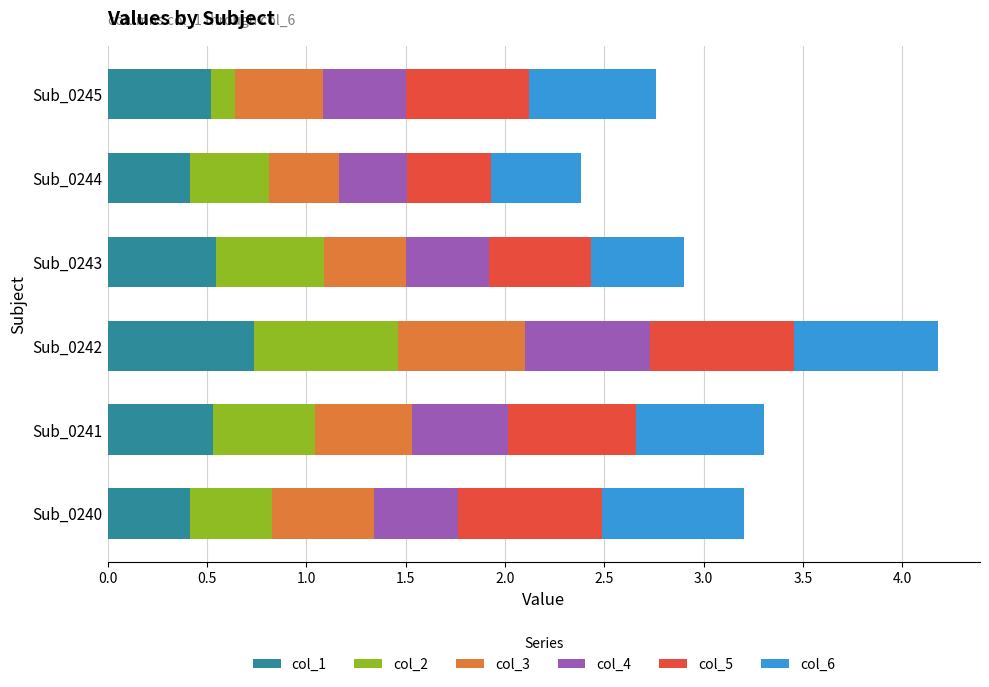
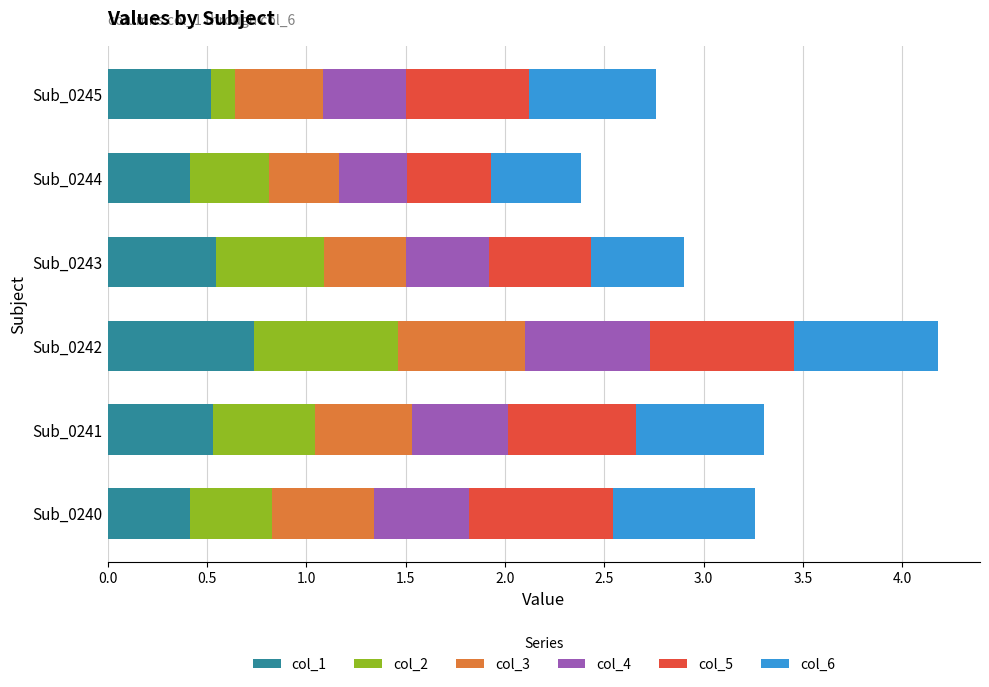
  {
    "col_1": {
      "Sub_0245": 0.52,
      "Sub_0244": 0.41,
      "Sub_0243": 0.55,
      "Sub_0242": 0.74,
      "Sub_0241": 0.53,
      "Sub_0240": 0.42
    },
    "col_2": {
      "Sub_0245": 0.12,
      "Sub_0244": 0.40,
      "Sub_0243": 0.54,
      "Sub_0242": 0.72,
      "Sub_0241": 0.52,
      "Sub_0240": 0.41
    },
    "col_4": {
      "Sub_0245": 0.42,
      "Sub_0244": 0.34,
      "Sub_0243": 0.41,
      "Sub_0242": 0.63,
      "Sub_0241": 0.48,
-     "Sub_0240": 0.42
+     "Sub_0240": 0.48
    },
    "col_6": {
      "Sub_0245": 0.64,
      "Sub_0244": 0.45,
      "Sub_0243": 0.47,
      "Sub_0242": 0.73,
      "Sub_0241": 0.64,
      "Sub_0240": 0.71
    }
  }
